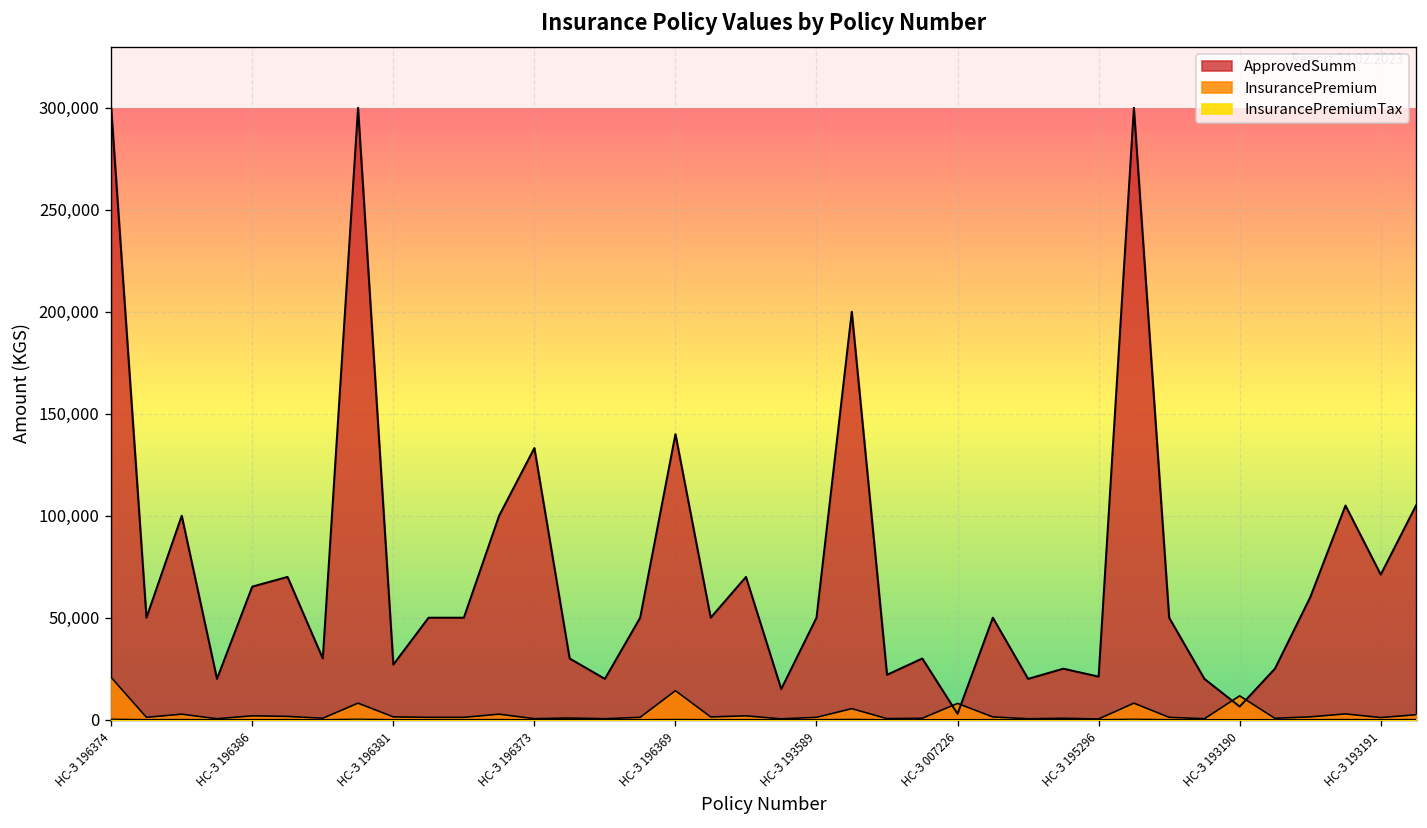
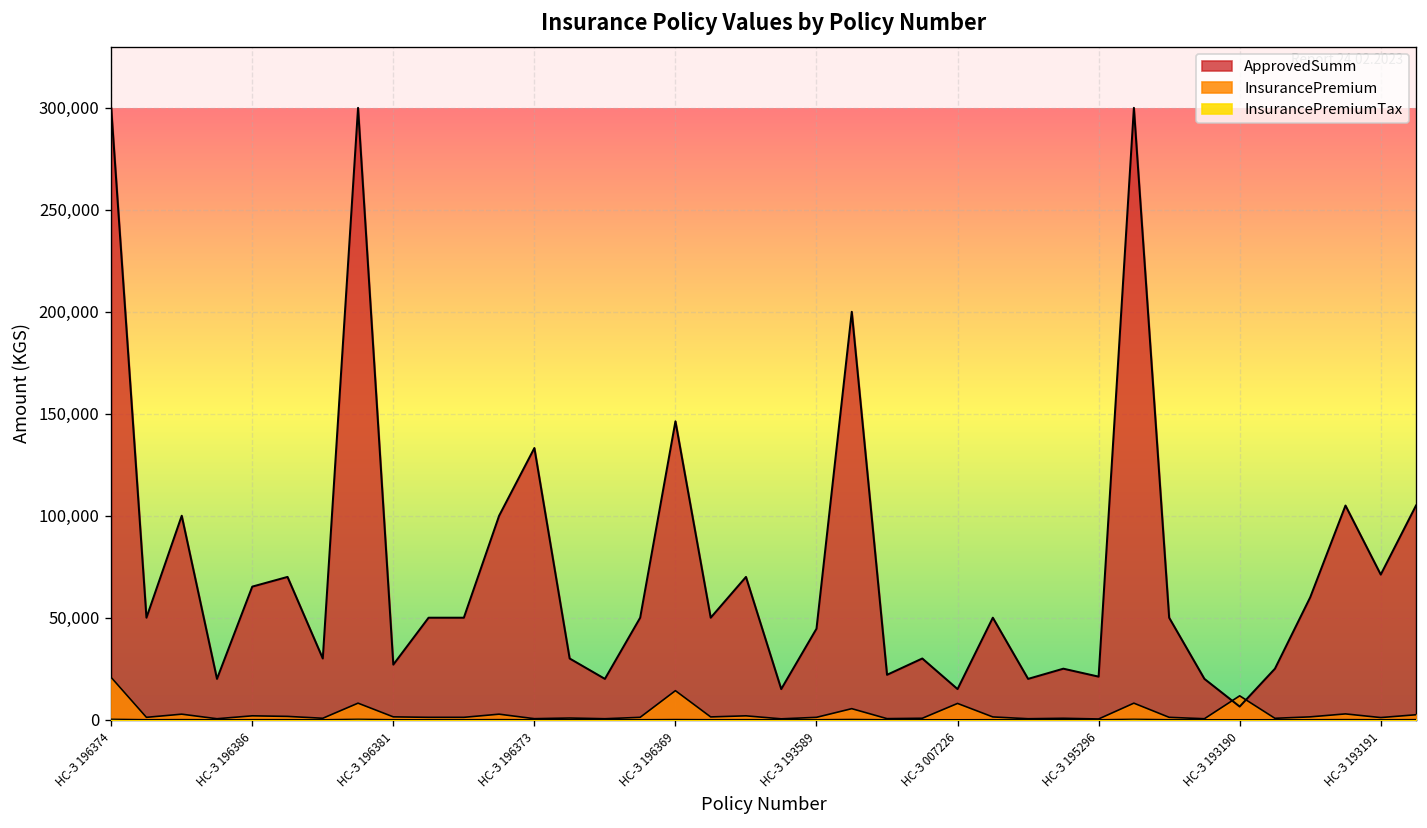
  {
    "ApprovedSumm": {
      "НС-З 196374": "300,000",
      "НС-З 196386": "65,000",
      "НС-З 196381": "27,000",
      "НС-З 196373": "133,000",
-     "НС-З 196369": "140,000",
-     "НС-З 193589": "50,000",
-     "НС-З 007226": "3,000",
+     "НС-З 196369": "146,000",
+     "НС-З 193589": "45,000",
+     "НС-З 007226": "15,000",
      "НС-З 195296": "21,000",
      "НС-З 193190": "6,000",
      "НС-З 193191": "71,000"
    },
    "InsurancePremium": {
      "НС-З 196374": "21,000",
      "НС-З 196386": "2,000",
      "НС-З 196369": "14,000",
      "НС-З 007226": "8,000",
      "НС-З 193190": "12,000"
    },
    "InsurancePremiumTax": {
      "НС-З 196374": "0",
      "НС-З 196386": "0",
      "НС-З 196369": "0",
      "НС-З 007226": "0",
      "НС-З 193190": "0"
    }
  }
